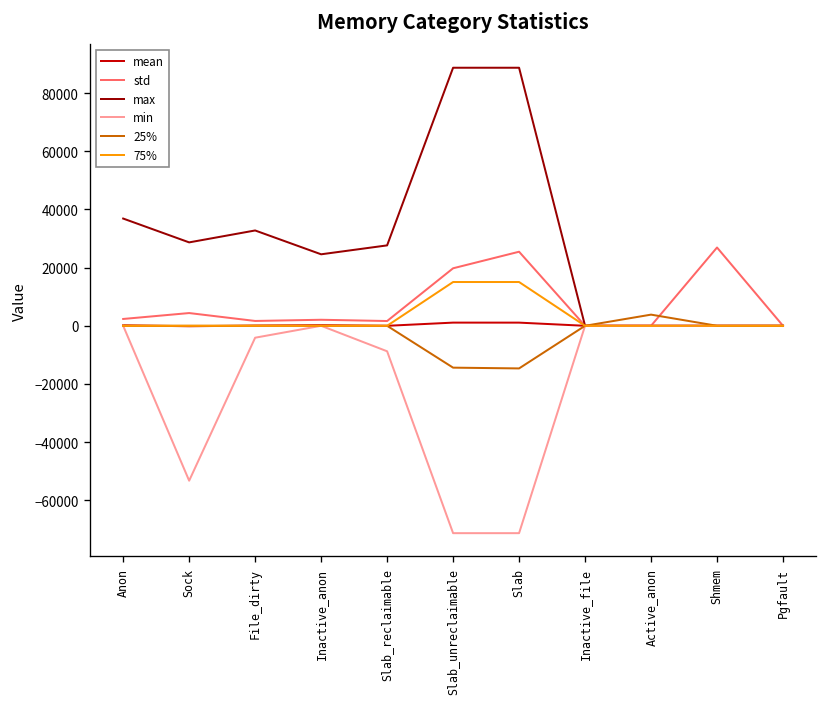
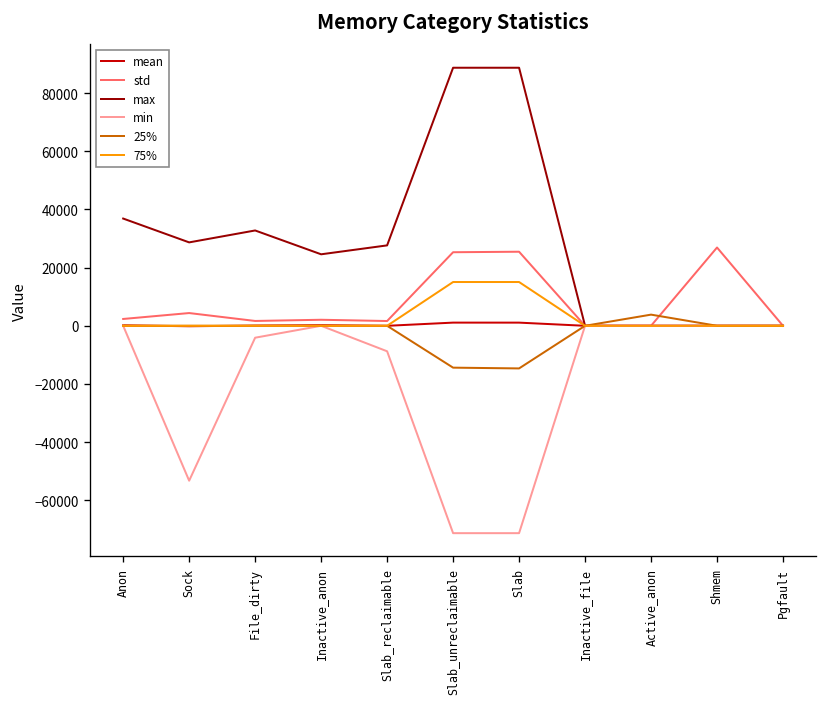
  {
    "std": {
      "Anon": 2000,
      "Sock": 4000,
      "File_dirty": 2000,
      "Inactive_anon": 2000,
      "Slab_reclaimable": 2000,
-     "Slab_unreclaimable": 20000,
+     "Slab_unreclaimable": 25000,
      "Slab": 25000,
      "Shmem": 27000
    },
    "min": {
      "Sock": -53000,
      "File_dirty": -4000,
      "Slab_reclaimable": -9000,
      "Slab_unreclaimable": -71000,
      "Slab": -71000
    },
    "25%": {
      "Slab_unreclaimable": -14000,
      "Slab": -15000,
      "Active_anon": 4000
    },
    "75%": {
      "Slab_unreclaimable": 15000,
      "Slab": 15000
    }
  }
